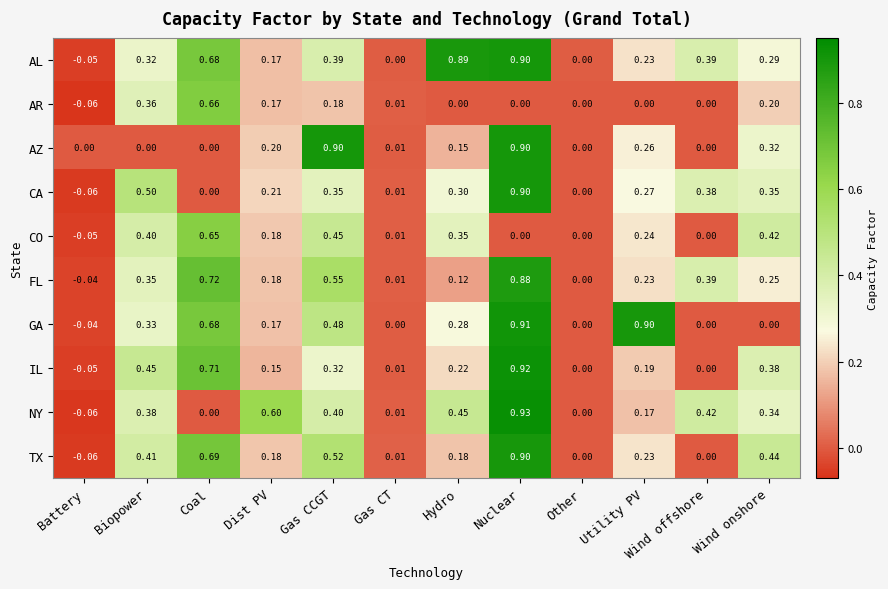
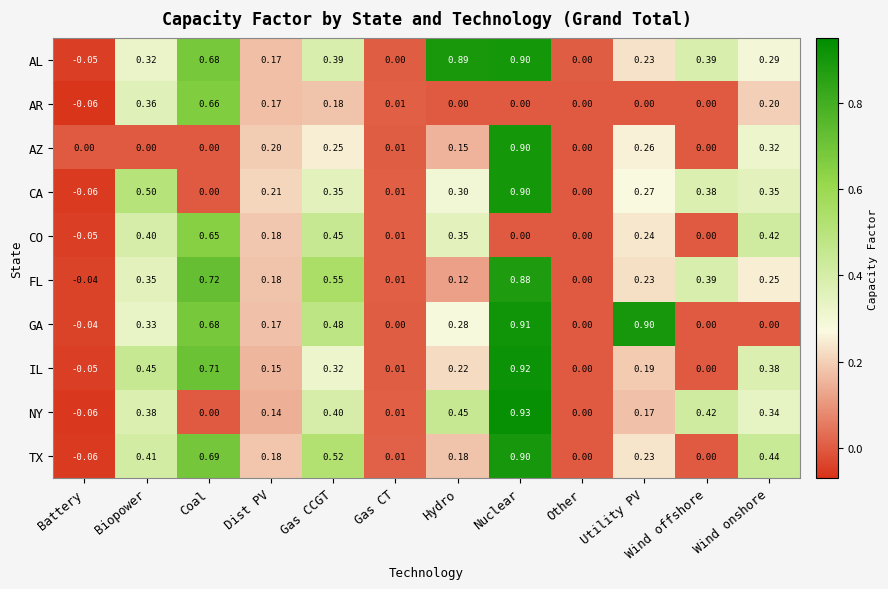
  {
    "AL": {
      "Battery": -0.05,
      "Biopower": 0.32,
      "Coal": 0.68,
      "Dist PV": 0.17,
      "Gas CCGT": 0.39,
      "Gas CT": 0.00,
      "Hydro": 0.89,
      "Nuclear": 0.90,
      "Other": 0.00,
      "Utility PV": 0.23,
      "Wind offshore": 0.39,
      "Wind onshore": 0.29
    },
    "AR": {
      "Battery": -0.06,
      "Biopower": 0.36,
      "Coal": 0.66,
      "Dist PV": 0.17,
      "Gas CCGT": 0.18,
      "Gas CT": 0.01,
      "Hydro": 0.00,
      "Nuclear": 0.00,
      "Other": 0.00,
      "Utility PV": 0.00,
      "Wind offshore": 0.00,
      "Wind onshore": 0.20
    },
    "AZ": {
      "Battery": 0.00,
      "Biopower": 0.00,
      "Coal": 0.00,
      "Dist PV": 0.20,
-     "Gas CCGT": 0.90,
+     "Gas CCGT": 0.25,
      "Gas CT": 0.01,
      "Hydro": 0.15,
      "Nuclear": 0.90,
      "Other": 0.00,
      "Utility PV": 0.26,
      "Wind offshore": 0.00,
      "Wind onshore": 0.32
    },
    "CA": {
      "Battery": -0.06,
      "Biopower": 0.50,
      "Coal": 0.00,
      "Dist PV": 0.21,
      "Gas CCGT": 0.35,
      "Gas CT": 0.01,
      "Hydro": 0.30,
      "Nuclear": 0.90,
      "Other": 0.00,
      "Utility PV": 0.27,
      "Wind offshore": 0.38,
      "Wind onshore": 0.35
    },
    "CO": {
      "Battery": -0.05,
      "Biopower": 0.40,
      "Coal": 0.65,
      "Dist PV": 0.18,
      "Gas CCGT": 0.45,
      "Gas CT": 0.01,
      "Hydro": 0.35,
      "Nuclear": 0.00,
      "Other": 0.00,
      "Utility PV": 0.24,
      "Wind offshore": 0.00,
      "Wind onshore": 0.42
    },
    "FL": {
      "Battery": -0.04,
      "Biopower": 0.35,
      "Coal": 0.72,
      "Dist PV": 0.18,
      "Gas CCGT": 0.55,
      "Gas CT": 0.01,
      "Hydro": 0.12,
      "Nuclear": 0.88,
      "Other": 0.00,
      "Utility PV": 0.23,
      "Wind offshore": 0.39,
      "Wind onshore": 0.25
    },
    "GA": {
      "Battery": -0.04,
      "Biopower": 0.33,
      "Coal": 0.68,
      "Dist PV": 0.17,
      "Gas CCGT": 0.48,
      "Gas CT": 0.00,
      "Hydro": 0.28,
      "Nuclear": 0.91,
      "Other": 0.00,
      "Utility PV": 0.90,
      "Wind offshore": 0.00,
      "Wind onshore": 0.00
    },
    "IL": {
      "Battery": -0.05,
      "Biopower": 0.45,
      "Coal": 0.71,
      "Dist PV": 0.15,
      "Gas CCGT": 0.32,
      "Gas CT": 0.01,
      "Hydro": 0.22,
      "Nuclear": 0.92,
      "Other": 0.00,
      "Utility PV": 0.19,
      "Wind offshore": 0.00,
      "Wind onshore": 0.38
    },
    "NY": {
      "Battery": -0.06,
      "Biopower": 0.38,
      "Coal": 0.00,
-     "Dist PV": 0.60,
+     "Dist PV": 0.14,
      "Gas CCGT": 0.40,
      "Gas CT": 0.01,
      "Hydro": 0.45,
      "Nuclear": 0.93,
      "Other": 0.00,
      "Utility PV": 0.17,
      "Wind offshore": 0.42,
      "Wind onshore": 0.34
    },
    "TX": {
      "Battery": -0.06,
      "Biopower": 0.41,
      "Coal": 0.69,
      "Dist PV": 0.18,
      "Gas CCGT": 0.52,
      "Gas CT": 0.01,
      "Hydro": 0.18,
      "Nuclear": 0.90,
      "Other": 0.00,
      "Utility PV": 0.23,
      "Wind offshore": 0.00,
      "Wind onshore": 0.44
    }
  }
